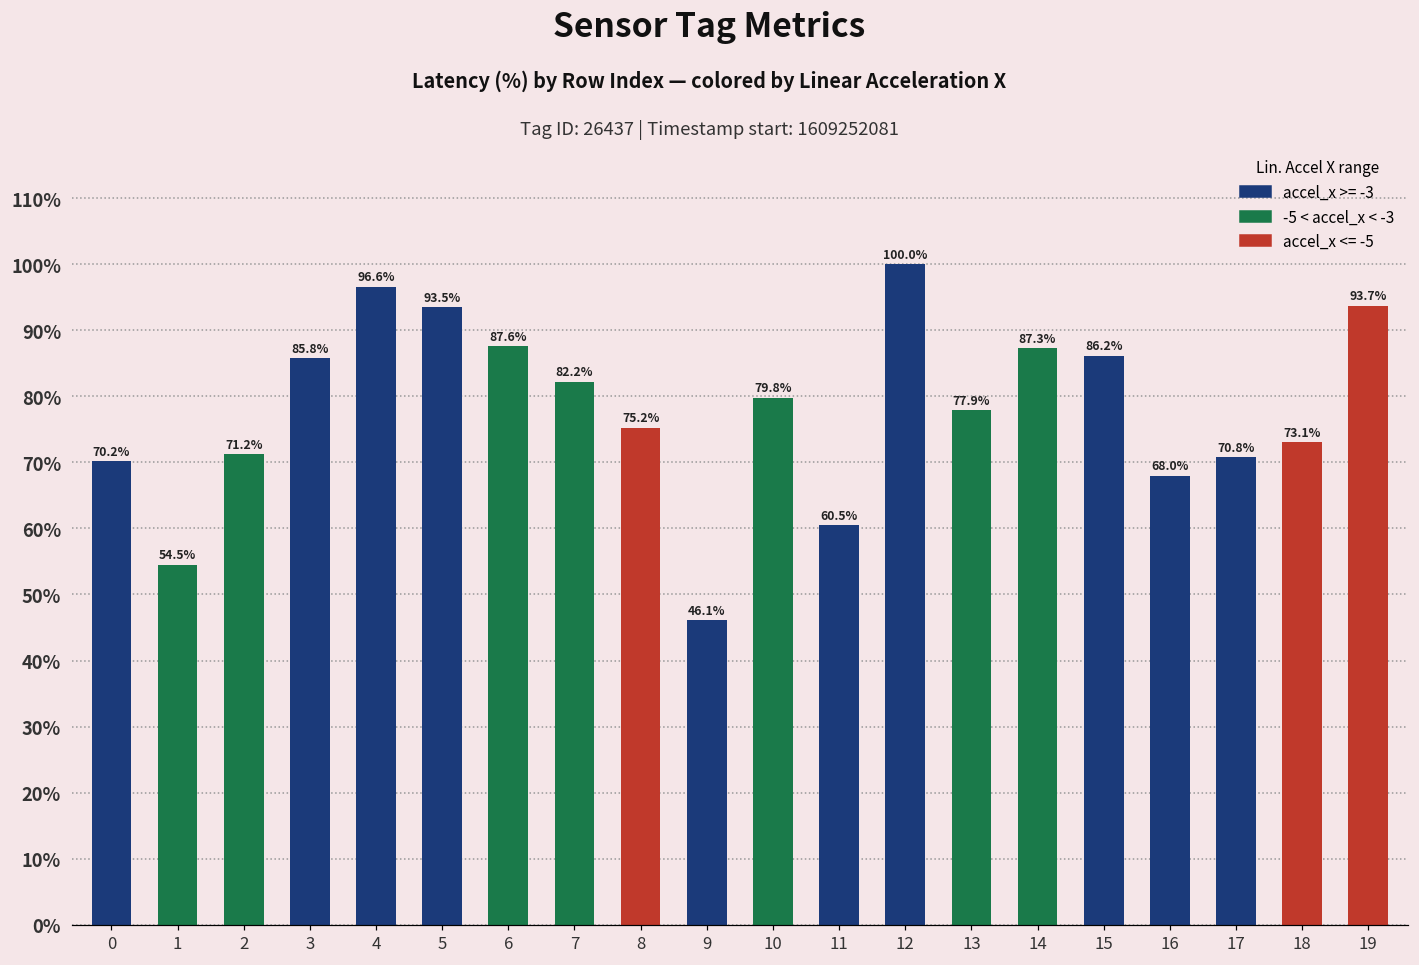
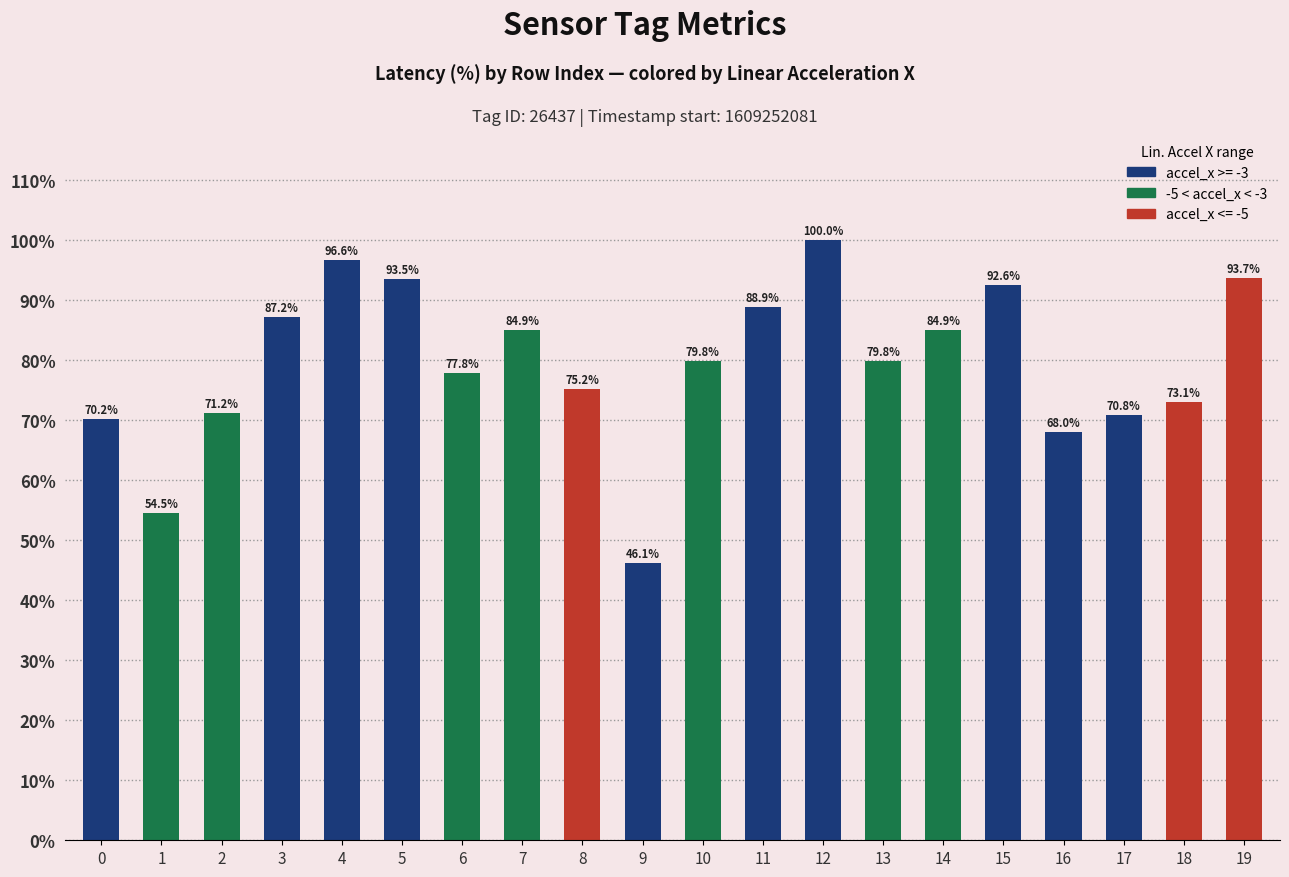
  {
    "0": "70.2%",
    "1": "54.5%",
    "2": "71.2%",
-   "3": "85.8%",
+   "3": "87.2%",
    "4": "96.6%",
    "5": "93.5%",
-   "6": "87.6%",
-   "7": "82.2%",
+   "6": "77.8%",
+   "7": "84.9%",
    "8": "75.2%",
    "9": "46.1%",
    "10": "79.8%",
-   "11": "60.5%",
+   "11": "88.9%",
    "12": "100.0%",
-   "13": "77.9%",
-   "14": "87.3%",
-   "15": "86.2%",
+   "13": "79.8%",
+   "14": "84.9%",
+   "15": "92.6%",
    "16": "68.0%",
    "17": "70.8%",
    "18": "73.1%",
    "19": "93.7%"
  }
